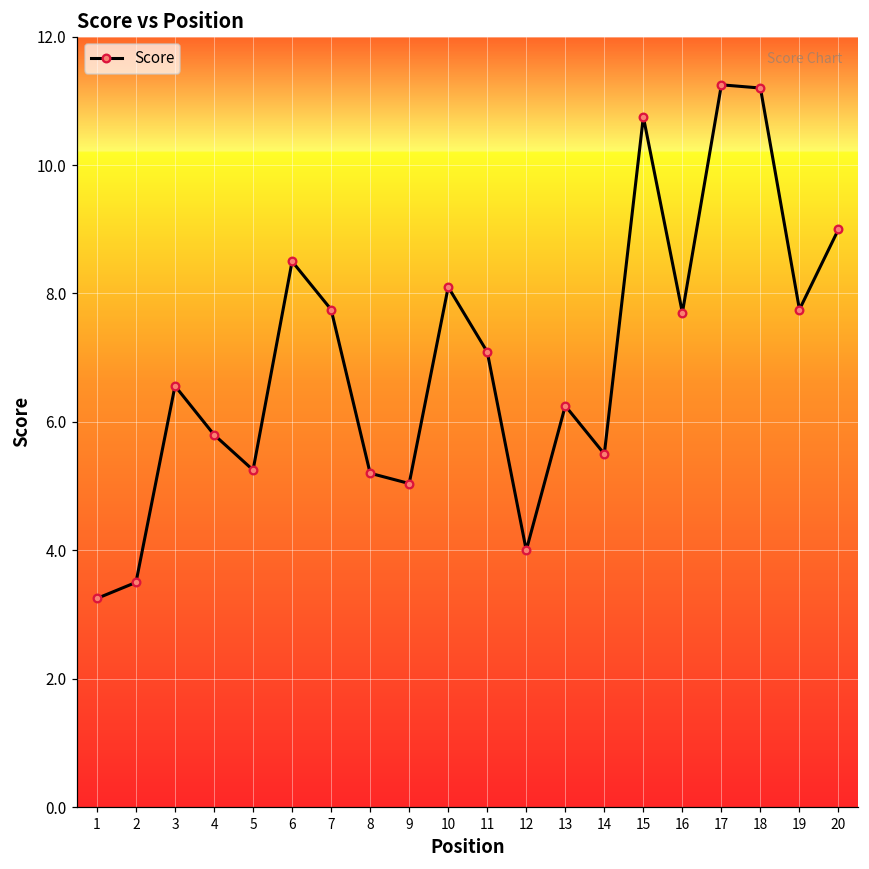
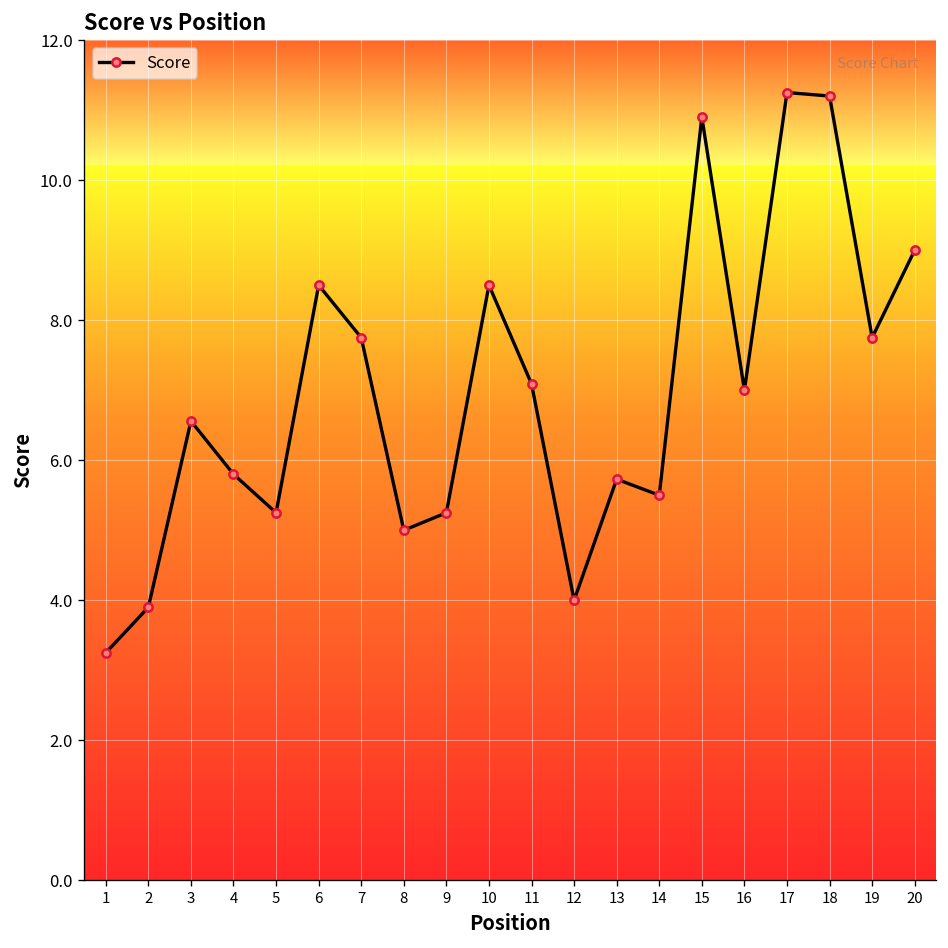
  {
    "1": 3.3,
-   "2": 3.5,
+   "2": 3.9,
    "3": 6.6,
    "4": 5.8,
    "5": 5.3,
    "6": 8.5,
    "7": 7.8,
-   "8": 5.2,
-   "9": 5.0,
-   "10": 8.1,
+   "8": 5.0,
+   "9": 5.3,
+   "10": 8.5,
    "11": 7.1,
    "12": 4.0,
-   "13": 6.3,
+   "13": 5.7,
    "14": 5.5,
-   "15": 10.8,
-   "16": 7.7,
+   "15": 10.9,
+   "16": 7.0,
    "17": 11.3,
    "18": 11.2,
    "19": 7.8,
    "20": 9.0
  }
